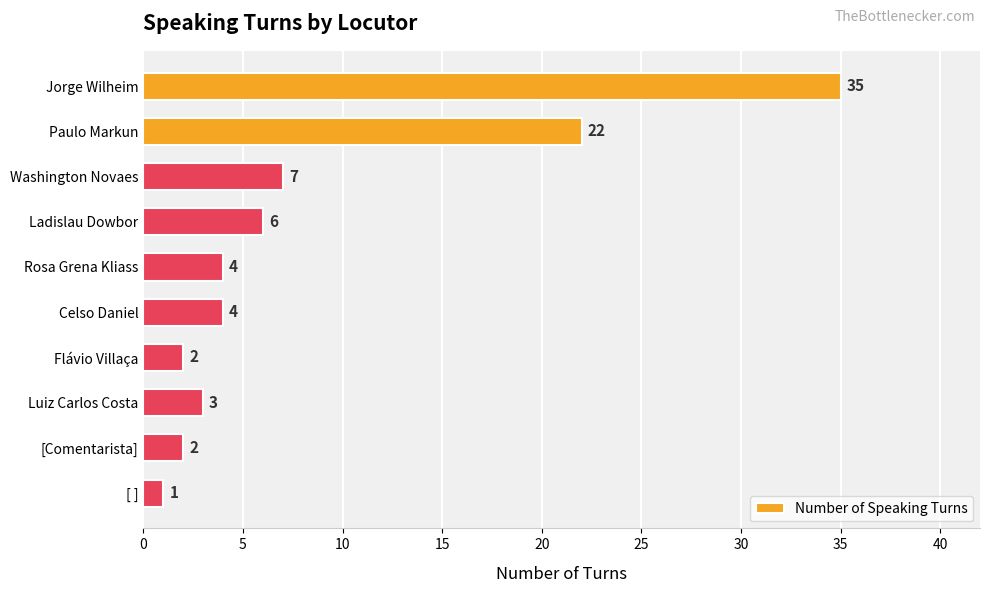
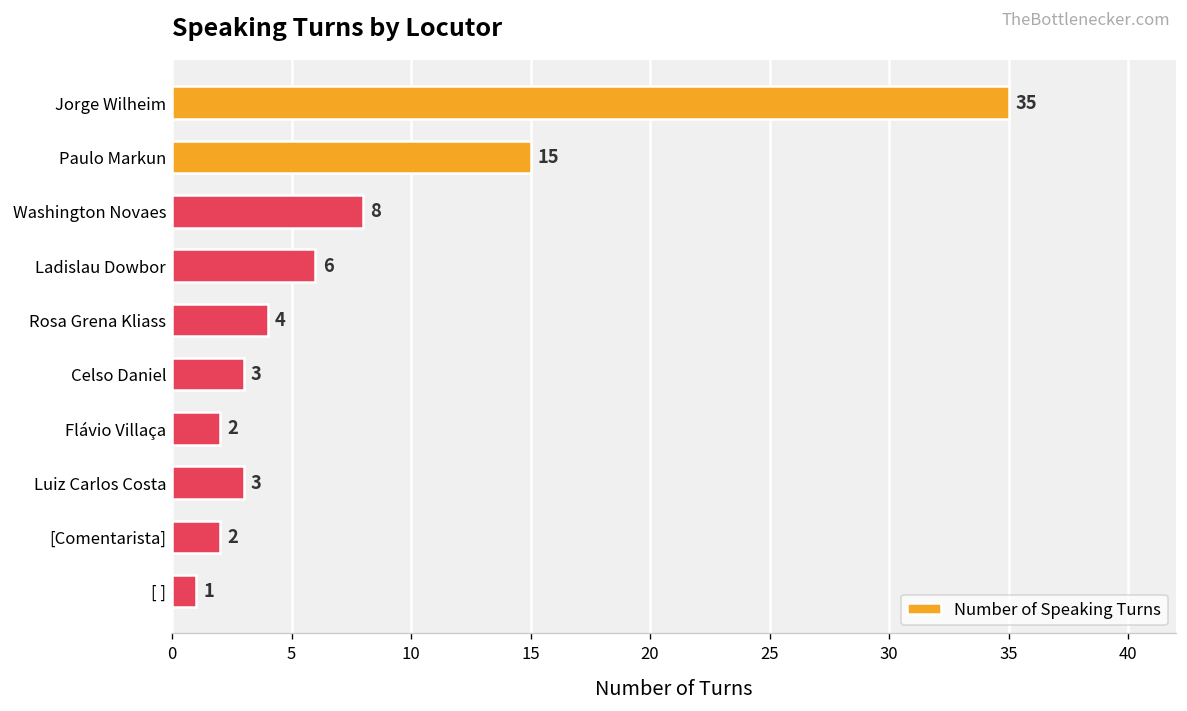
  {
    "Jorge Wilheim": 35,
-   "Paulo Markun": 22,
-   "Washington Novaes": 7,
+   "Paulo Markun": 15,
+   "Washington Novaes": 8,
    "Ladislau Dowbor": 6,
    "Rosa Grena Kliass": 4,
-   "Celso Daniel": 4,
+   "Celso Daniel": 3,
    "Flávio Villaça": 2,
    "Luiz Carlos Costa": 3,
    "[Comentarista]": 2,
    "[ ]": 1
  }
